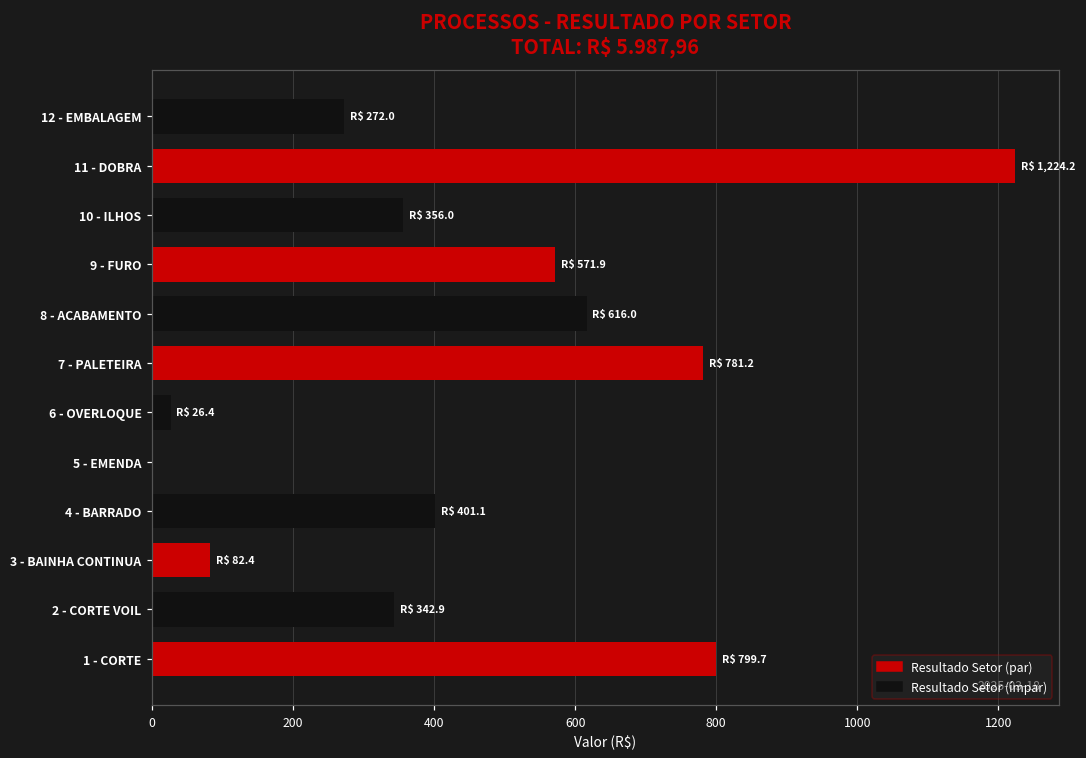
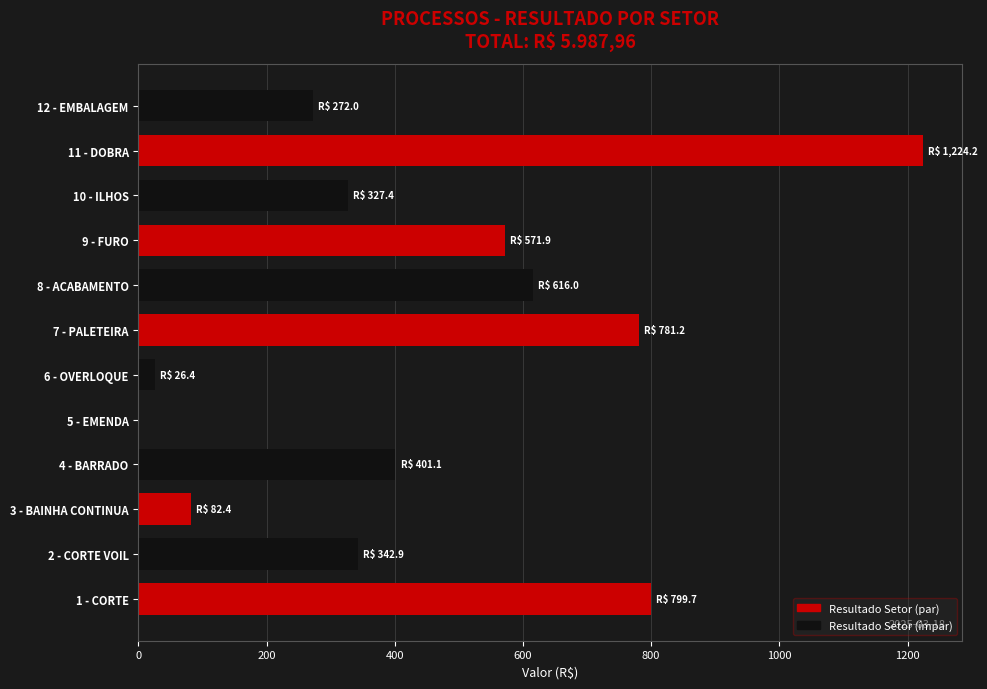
  {
    "12 - EMBALAGEM": "272.0",
    "11 - DOBRA": "1,224.2",
-   "10 - ILHOS": "356.0",
+   "10 - ILHOS": "327.4",
    "9 - FURO": "571.9",
    "8 - ACABAMENTO": "616.0",
    "7 - PALETEIRA": "781.2",
    "6 - OVERLOQUE": "26.4",
    "4 - BARRADO": "401.1",
    "3 - BAINHA CONTINUA": "82.4",
    "2 - CORTE VOIL": "342.9",
    "1 - CORTE": "799.7"
  }
